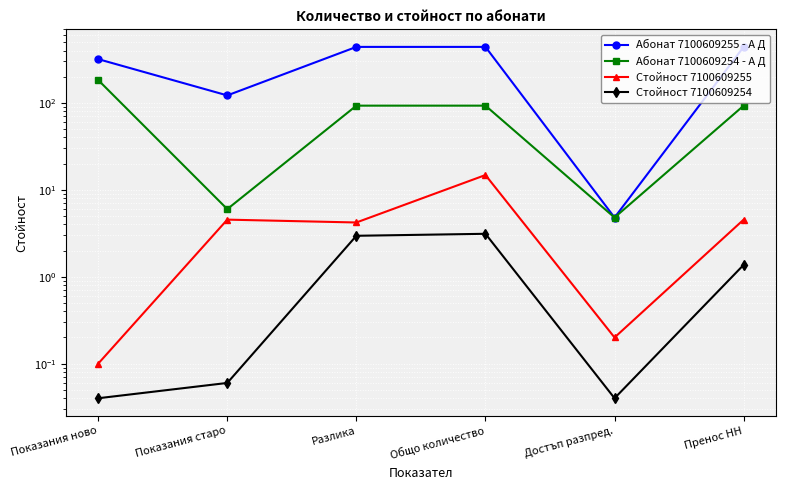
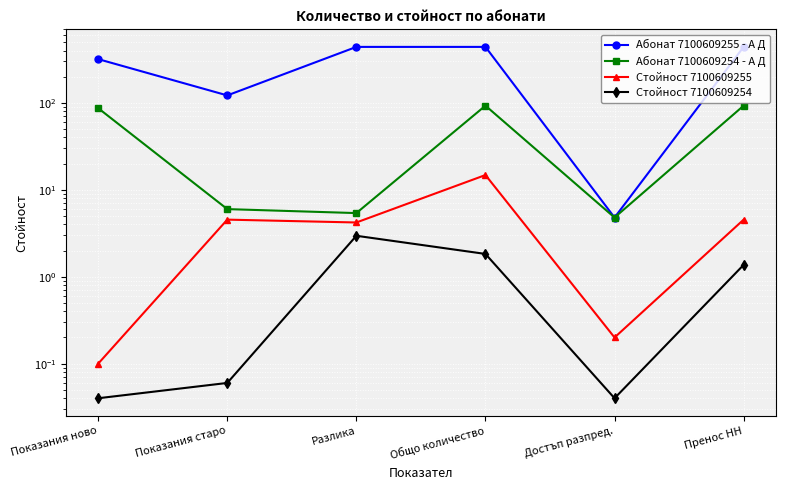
  {
    "Абонат 7100609255 - А Д": {
      "Показания ново": 320,
      "Показания старо": 120,
      "Разлика": 400,
      "Общо количество": 400
    },
    "Абонат 7100609254 - А Д": {
-     "Показания ново": 180,
+     "Показания ново": 90,
      "Показания старо": 6,
-     "Разлика": 90,
+     "Разлика": 5,
      "Общо количество": 90,
      "Пренос НН": 90
    },
    "Стойност 7100609255": {
      "Показания ново": 0.1,
      "Показания старо": 5,
      "Разлика": 4,
      "Общо количество": 15,
      "Достъп разпред.": 0.2,
      "Пренос НН": 5
    },
    "Стойност 7100609254": {
      "Показания ново": 0.04,
      "Показания старо": 0.06,
      "Разлика": 3.0,
-     "Общо количество": 3.1,
+     "Общо количество": 1.8,
      "Достъп разпред.": 0.04,
      "Пренос НН": 1.4
    }
  }
